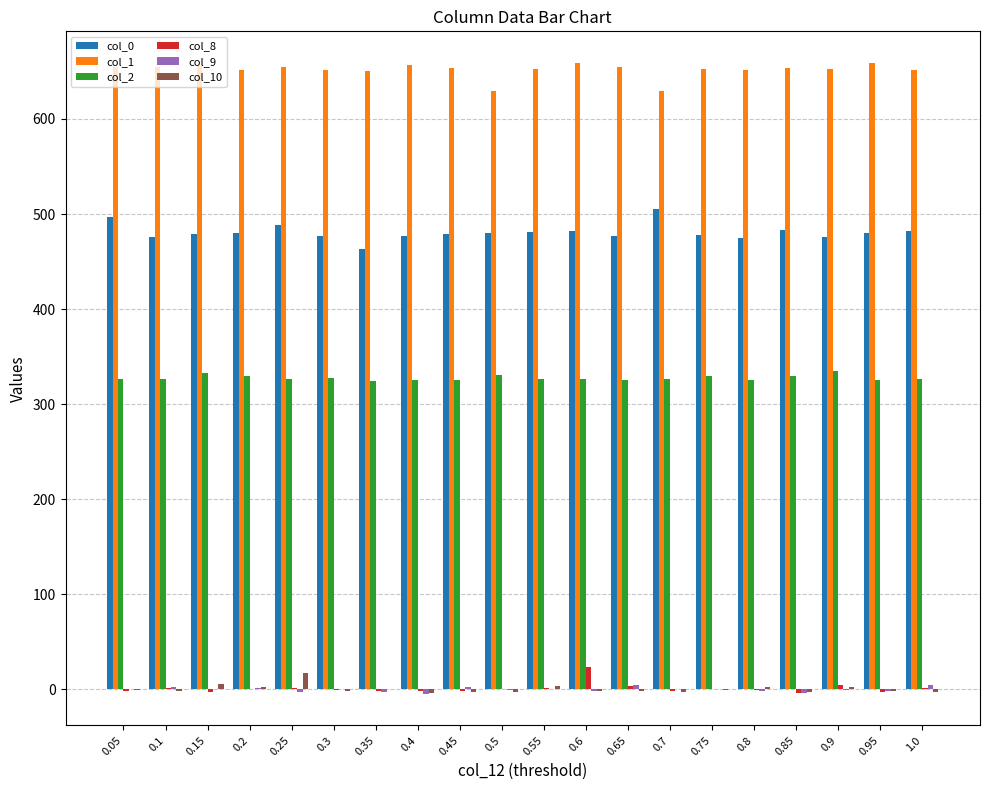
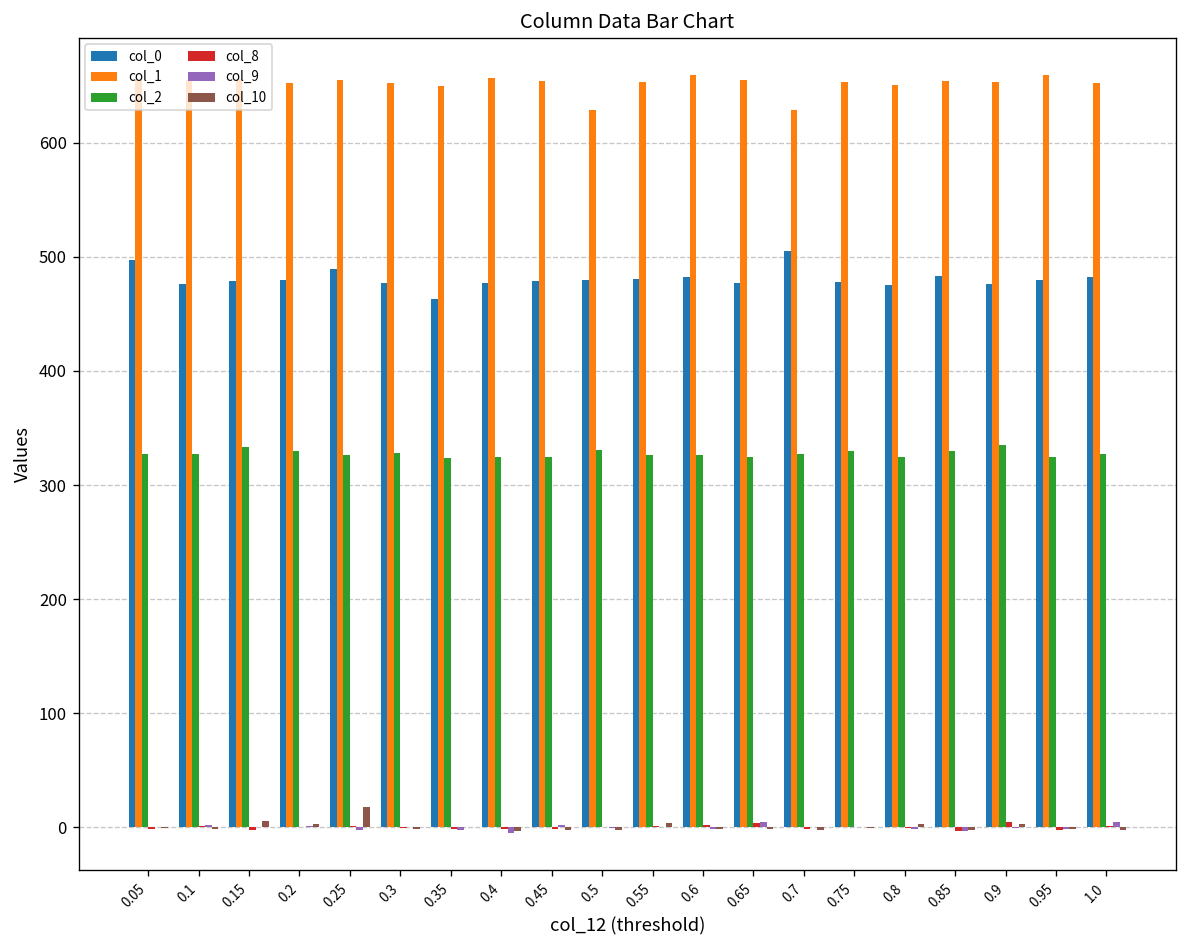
  {
    "col_0": {
      "0.05": 500,
      "0.1": 480,
      "0.15": 480,
      "0.2": 480,
      "0.25": 490,
      "0.3": 480,
      "0.35": 460,
      "0.4": 480,
      "0.45": 480,
      "0.5": 480,
      "0.55": 480,
      "0.6": 480,
      "0.65": 480,
      "0.7": 510,
      "0.75": 480,
      "0.8": 480,
      "0.85": 480,
      "0.9": 480,
      "0.95": 480,
      "1.0": 480
    },
    "col_1": {
      "0.2": 650,
      "0.25": 660,
      "0.3": 650,
      "0.35": 650,
      "0.4": 660,
      "0.45": 650,
      "0.5": 630,
      "0.55": 650,
      "0.6": 660,
      "0.65": 660,
      "0.7": 630,
      "0.75": 650,
      "0.8": 650,
      "0.85": 650,
      "0.9": 650,
      "0.95": 660,
      "1.0": 650
    },
    "col_2": {
      "0.05": 330,
      "0.1": 330,
      "0.15": 330,
      "0.2": 330,
      "0.25": 330,
      "0.3": 330,
      "0.35": 320,
      "0.4": 330,
      "0.45": 330,
      "0.5": 330,
      "0.55": 330,
      "0.6": 330,
      "0.65": 330,
      "0.7": 330,
      "0.75": 330,
      "0.8": 330,
      "0.85": 330,
      "0.9": 340,
      "0.95": 330,
      "1.0": 330
    },
    "col_8": {
-     "0.6": 20,
+     "0.6": 0,
      "0.65": 0,
      "0.85": 0,
      "0.9": 0
    },
    "col_9": {
      "0.4": 0,
      "0.65": 0,
      "0.85": 0,
      "1.0": 0
    },
    "col_10": {
      "0.15": 10,
      "0.2": 0,
      "0.25": 20,
      "0.4": 0,
      "0.55": 0,
      "0.8": 0,
      "0.9": 0
    }
  }
